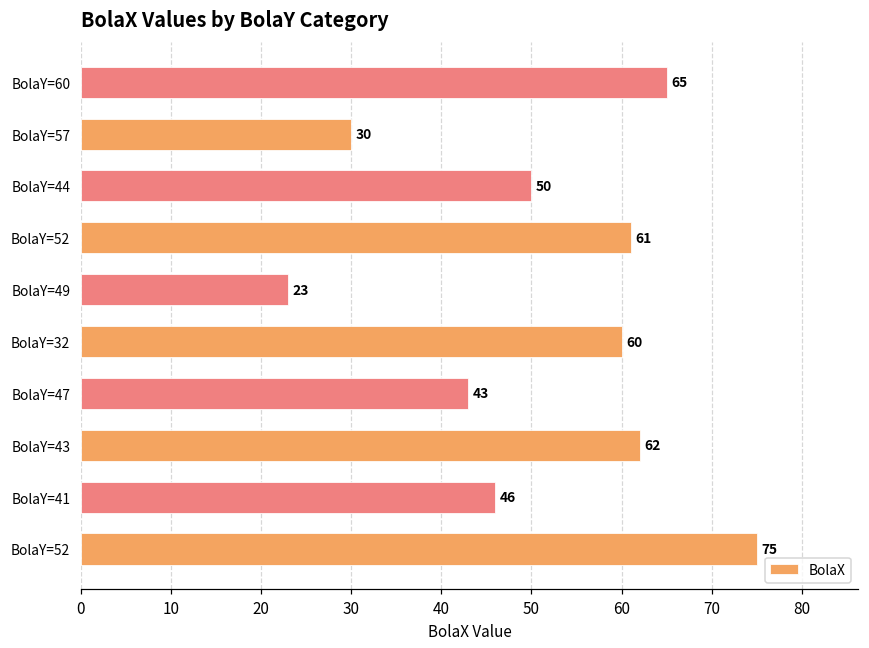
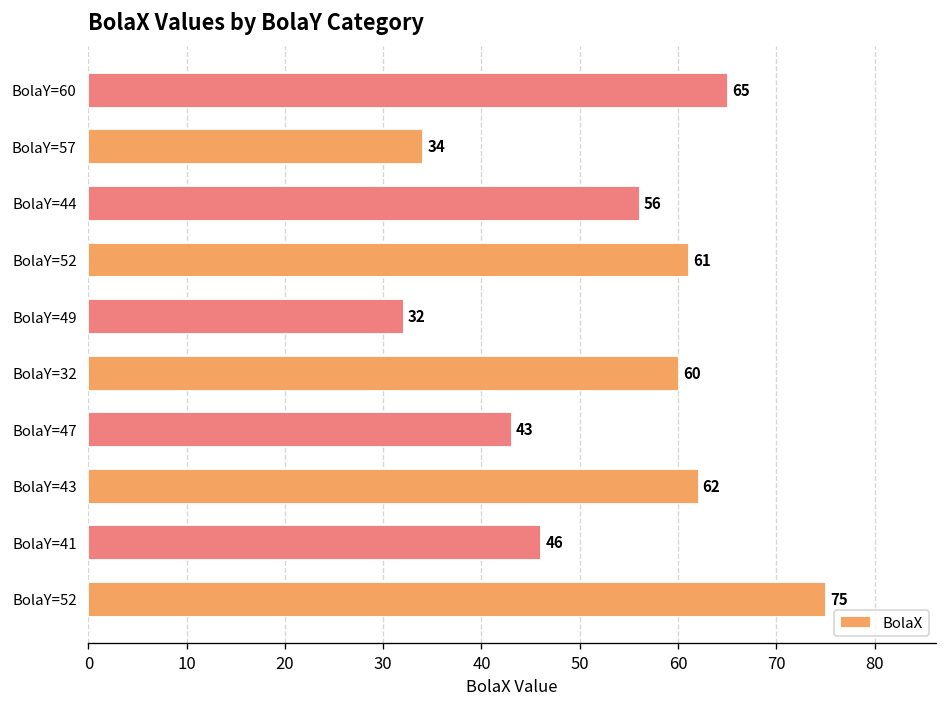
  {
    "BolaY=60": 65,
-   "BolaY=57": 30,
-   "BolaY=44": 50,
-   "BolaY=49": 23,
+   "BolaY=57": 34,
+   "BolaY=44": 56,
+   "BolaY=49": 32,
    "BolaY=32": 60,
    "BolaY=47": 43,
    "BolaY=43": 62,
    "BolaY=41": 46
  }
